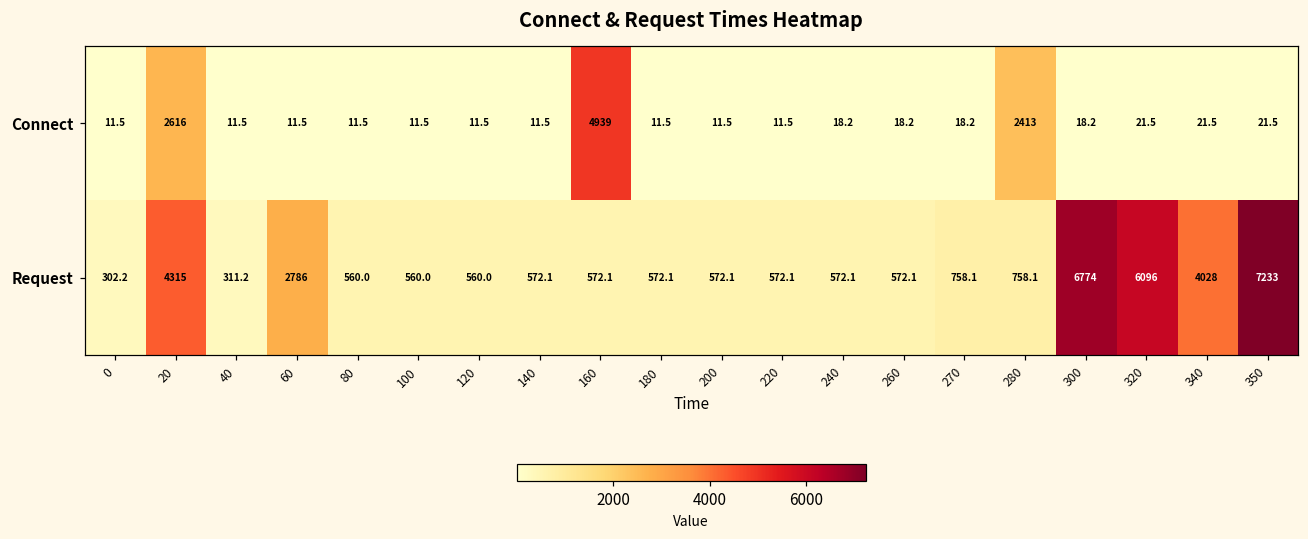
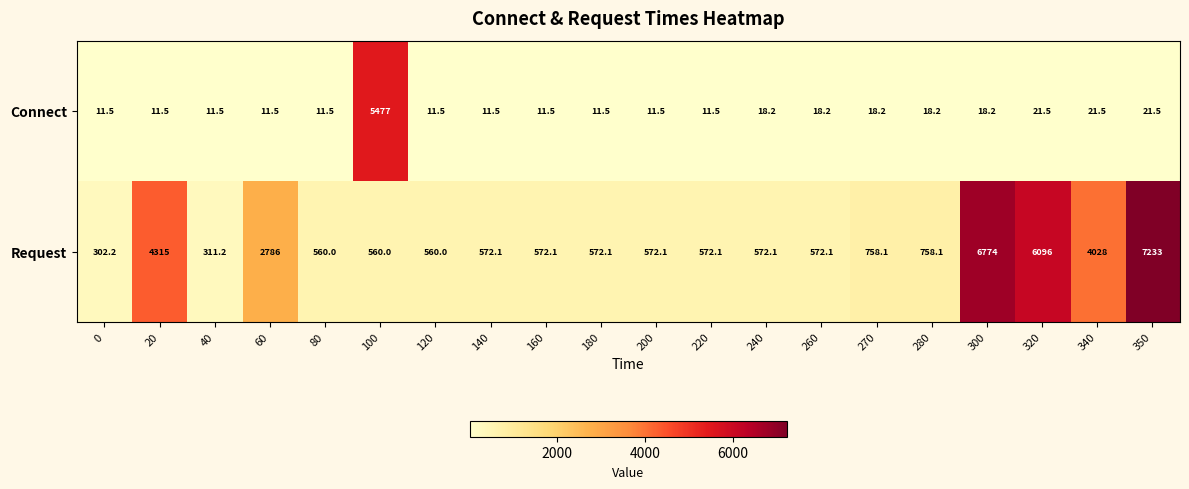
  {
    "Connect": {
      "0": 11.5,
-     "20": 2616,
+     "20": 11.5,
      "40": 11.5,
      "60": 11.5,
      "80": 11.5,
-     "100": 11.5,
+     "100": 5477,
      "120": 11.5,
      "140": 11.5,
-     "160": 4939,
+     "160": 11.5,
      "180": 11.5,
      "200": 11.5,
      "220": 11.5,
      "240": 18.2,
      "260": 18.2,
      "270": 18.2,
-     "280": 2413,
+     "280": 18.2,
      "300": 18.2,
      "320": 21.5,
      "340": 21.5,
      "350": 21.5
    },
    "Request": {
      "0": 302.2,
      "20": 4315,
      "40": 311.2,
      "60": 2786,
      "80": 560.0,
      "100": 560.0,
      "120": 560.0,
      "140": 572.1,
      "160": 572.1,
      "180": 572.1,
      "200": 572.1,
      "220": 572.1,
      "240": 572.1,
      "260": 572.1,
      "270": 758.1,
      "280": 758.1,
      "300": 6774,
      "320": 6096,
      "340": 4028,
      "350": 7233
    }
  }
